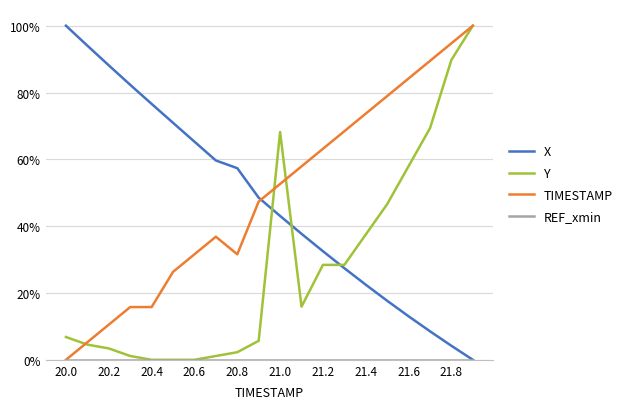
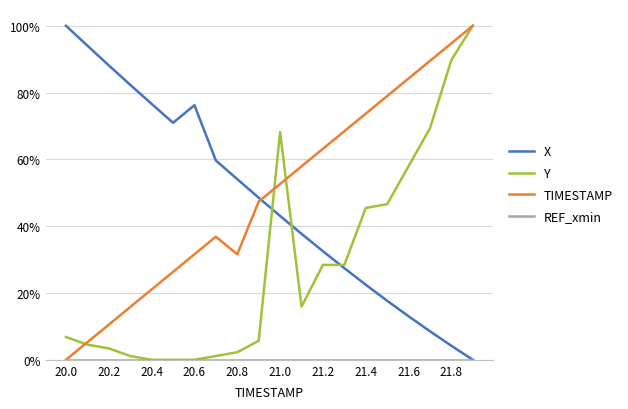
  {
    "X": {
      "20.0": "100%",
      "20.2": "88%",
      "20.4": "77%",
-     "20.6": "65%",
-     "20.8": "57%",
+     "20.6": "76%",
+     "20.8": "54%",
      "21.0": "43%",
      "21.2": "33%",
      "21.4": "22%",
      "21.6": "13%",
      "21.8": "4%"
    },
    "Y": {
      "20.0": "7%",
      "20.2": "3%",
      "20.8": "2%",
      "21.0": "68%",
      "21.2": "28%",
-     "21.4": "37%",
+     "21.4": "45%",
      "21.6": "58%",
      "21.8": "90%"
    },
    "TIMESTAMP": {
      "20.2": "11%",
-     "20.4": "16%",
+     "20.4": "21%",
      "20.6": "32%",
      "20.8": "32%",
      "21.0": "53%",
      "21.2": "63%",
      "21.4": "74%",
      "21.6": "84%",
      "21.8": "95%"
    },
    "REF_xmin": {
      "20.2": "0%",
      "20.8": "0%",
      "21.0": "0%",
      "21.2": "0%",
      "21.4": "0%",
      "21.6": "0%",
      "21.8": "0%"
    }
  }
